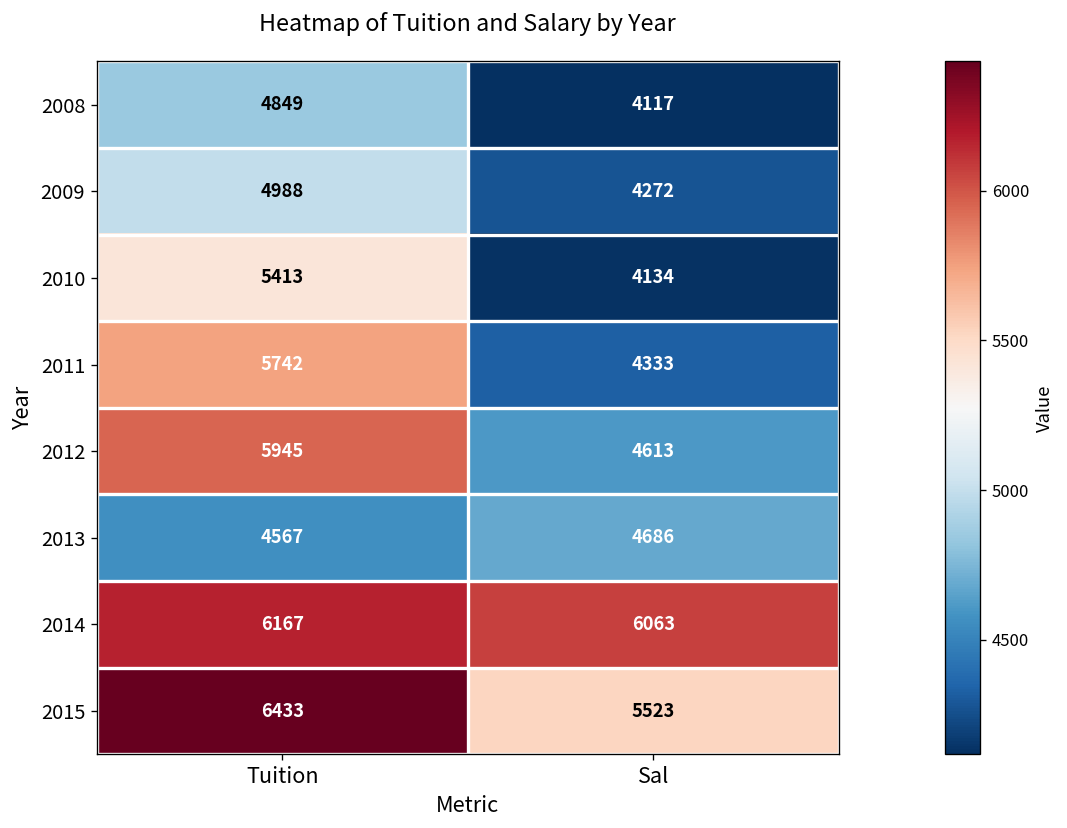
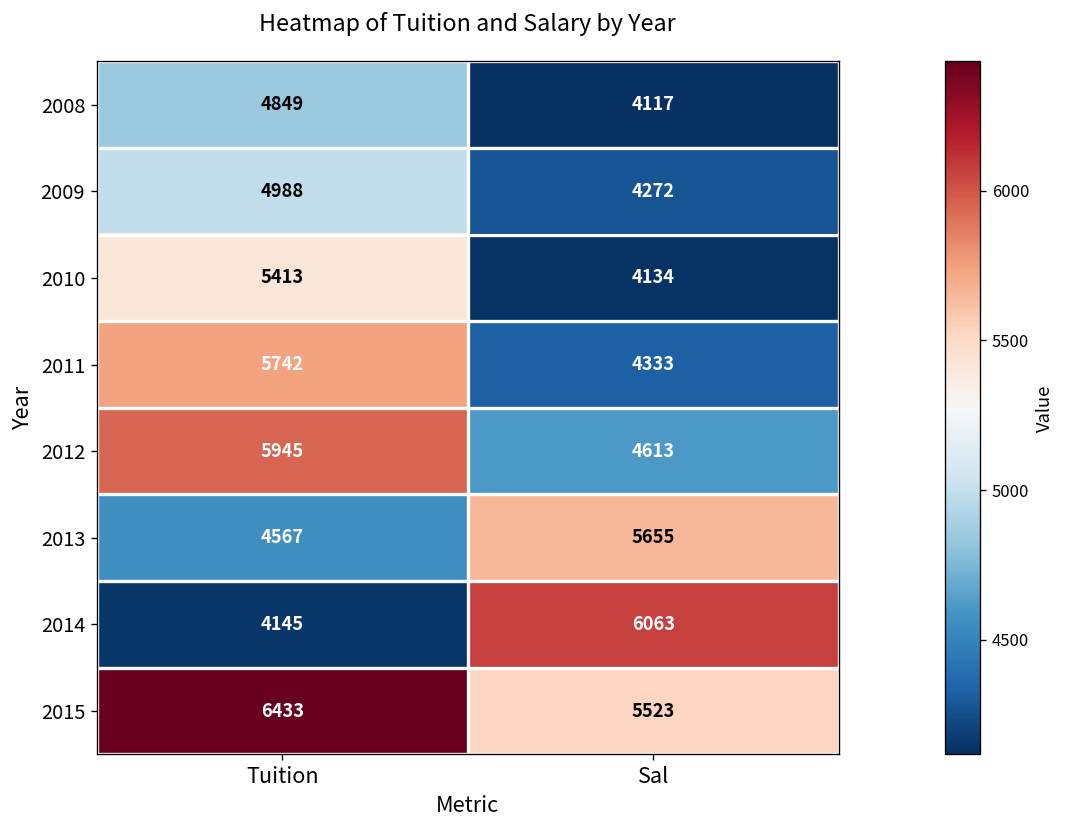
  {
    "2008": {
      "Tuition": 4849,
      "Sal": 4117
    },
    "2009": {
      "Tuition": 4988,
      "Sal": 4272
    },
    "2010": {
      "Tuition": 5413,
      "Sal": 4134
    },
    "2011": {
      "Tuition": 5742,
      "Sal": 4333
    },
    "2012": {
      "Tuition": 5945,
      "Sal": 4613
    },
    "2013": {
      "Tuition": 4567,
-     "Sal": 4686
+     "Sal": 5655
    },
    "2014": {
-     "Tuition": 6167,
+     "Tuition": 4145,
      "Sal": 6063
    },
    "2015": {
      "Tuition": 6433,
      "Sal": 5523
    }
  }
